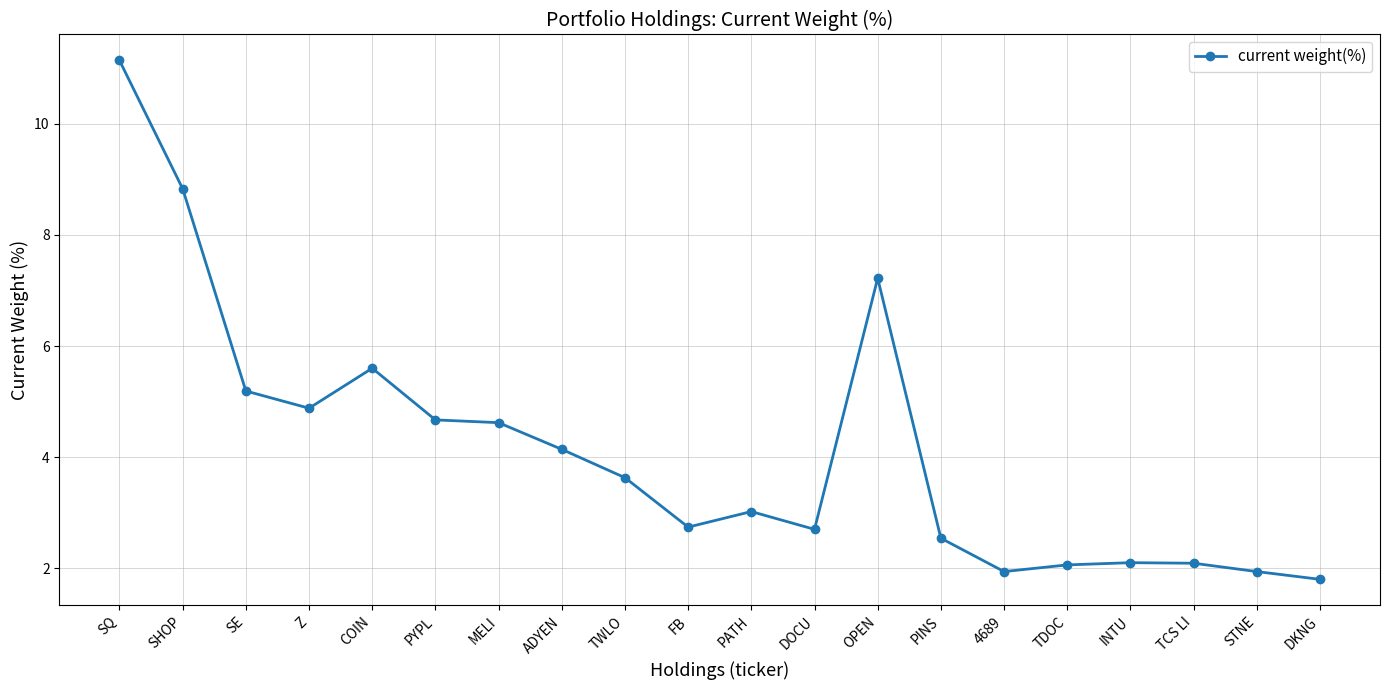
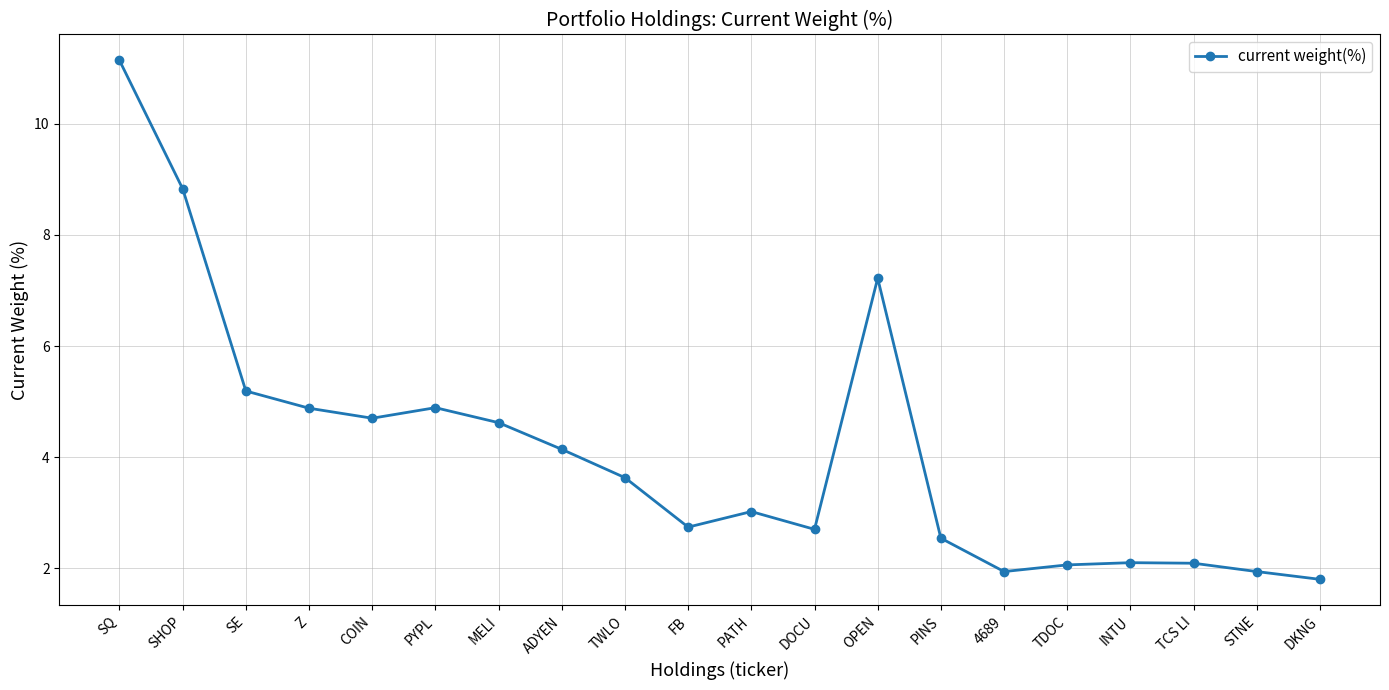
  {
    "SQ": 11.1,
    "SHOP": 8.8,
    "SE": 5.2,
    "Z": 4.9,
-   "COIN": 5.6,
-   "PYPL": 4.7,
+   "COIN": 4.7,
+   "PYPL": 4.9,
    "MELI": 4.6,
    "ADYEN": 4.1,
    "TWLO": 3.6,
    "FB": 2.7,
    "PATH": 3.0,
    "DOCU": 2.7,
    "OPEN": 7.2,
    "PINS": 2.5,
    "4689": 1.9,
    "TDOC": 2.1,
    "INTU": 2.1,
    "TCS LI": 2.1,
    "STNE": 1.9,
    "DKNG": 1.8
  }
